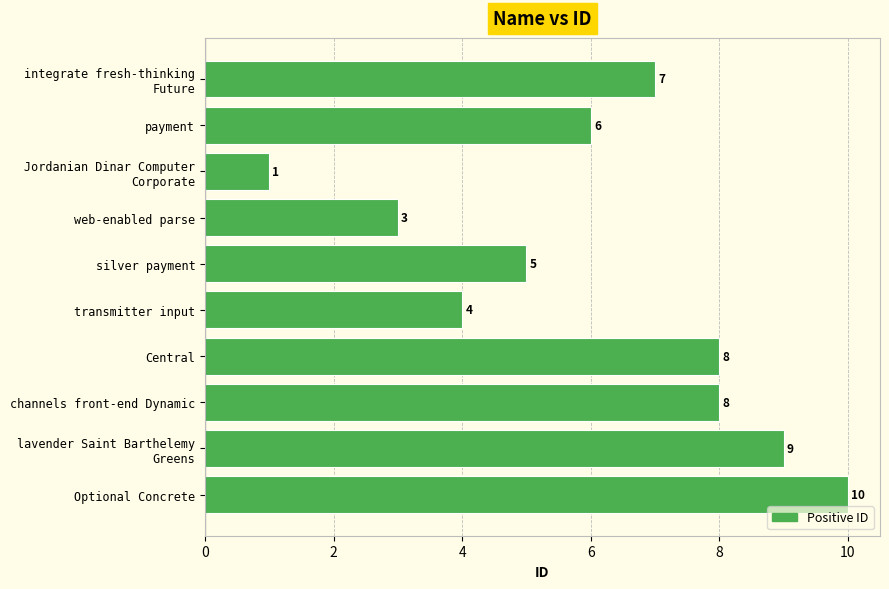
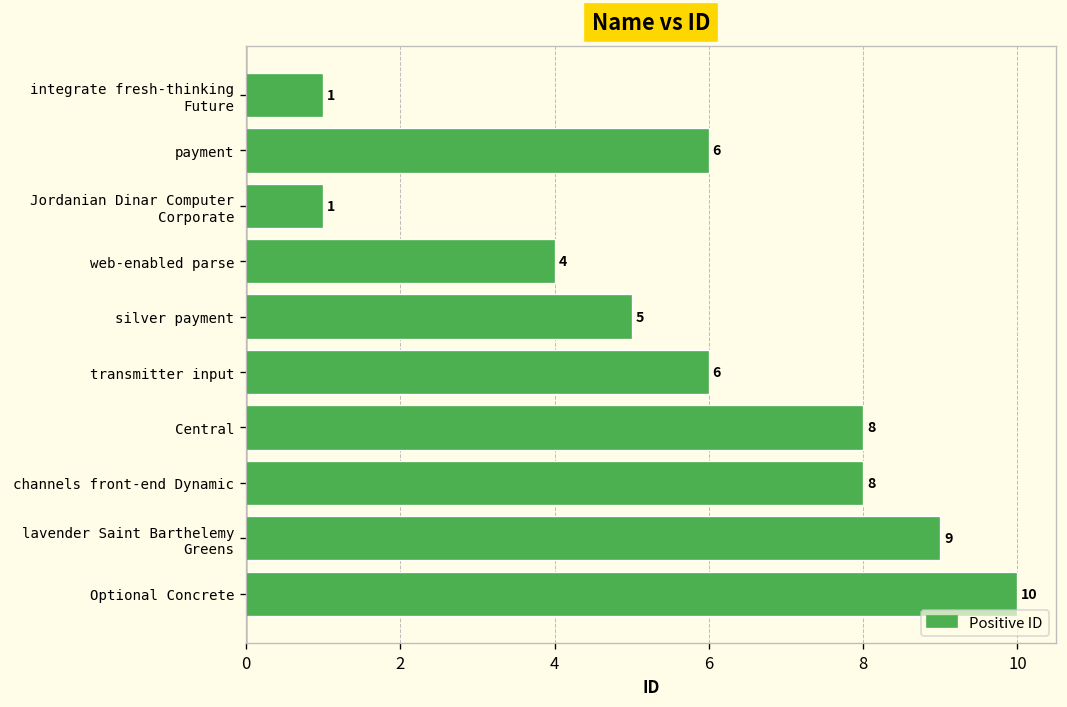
  {
-   "integrate fresh-thinking Future": 7,
+   "integrate fresh-thinking Future": 1,
    "payment": 6,
    "Jordanian Dinar Computer Corporate": 1,
-   "web-enabled parse": 3,
+   "web-enabled parse": 4,
    "silver payment": 5,
-   "transmitter input": 4,
+   "transmitter input": 6,
    "Central": 8,
    "channels front-end Dynamic": 8,
    "lavender Saint Barthelemy Greens": 9,
    "Optional Concrete": 10
  }
